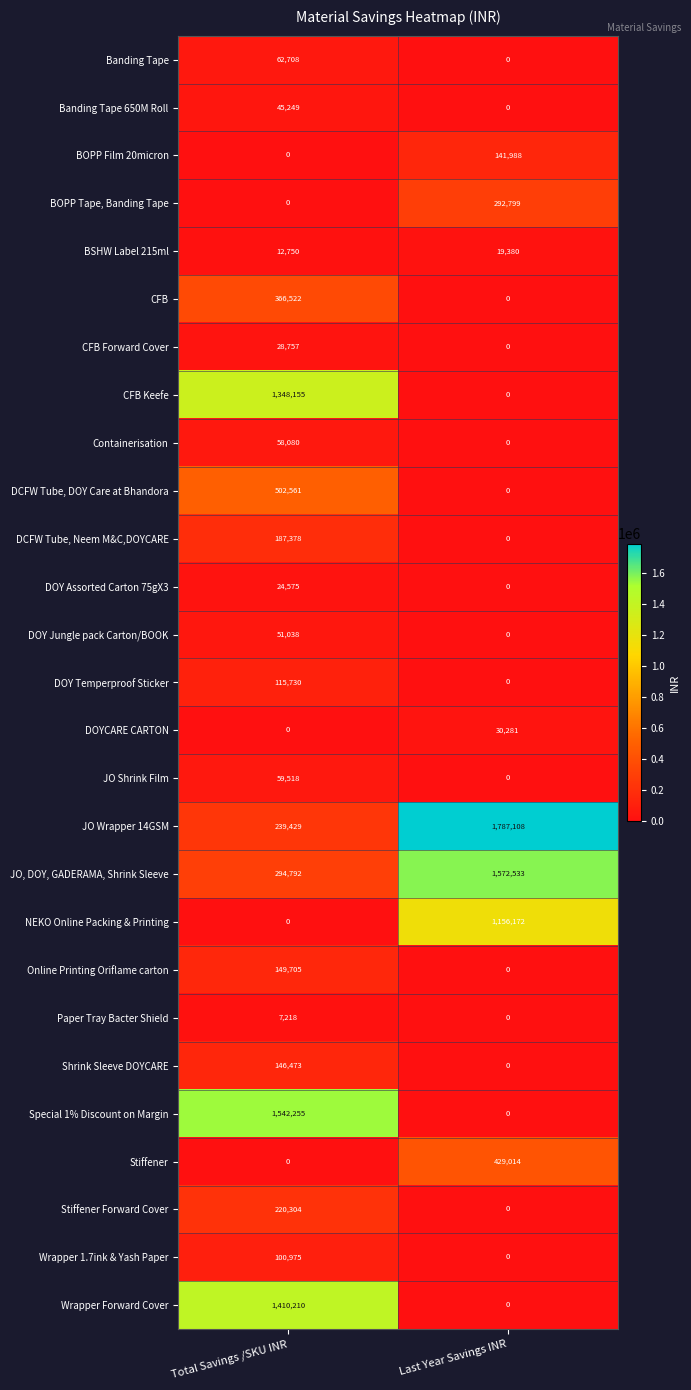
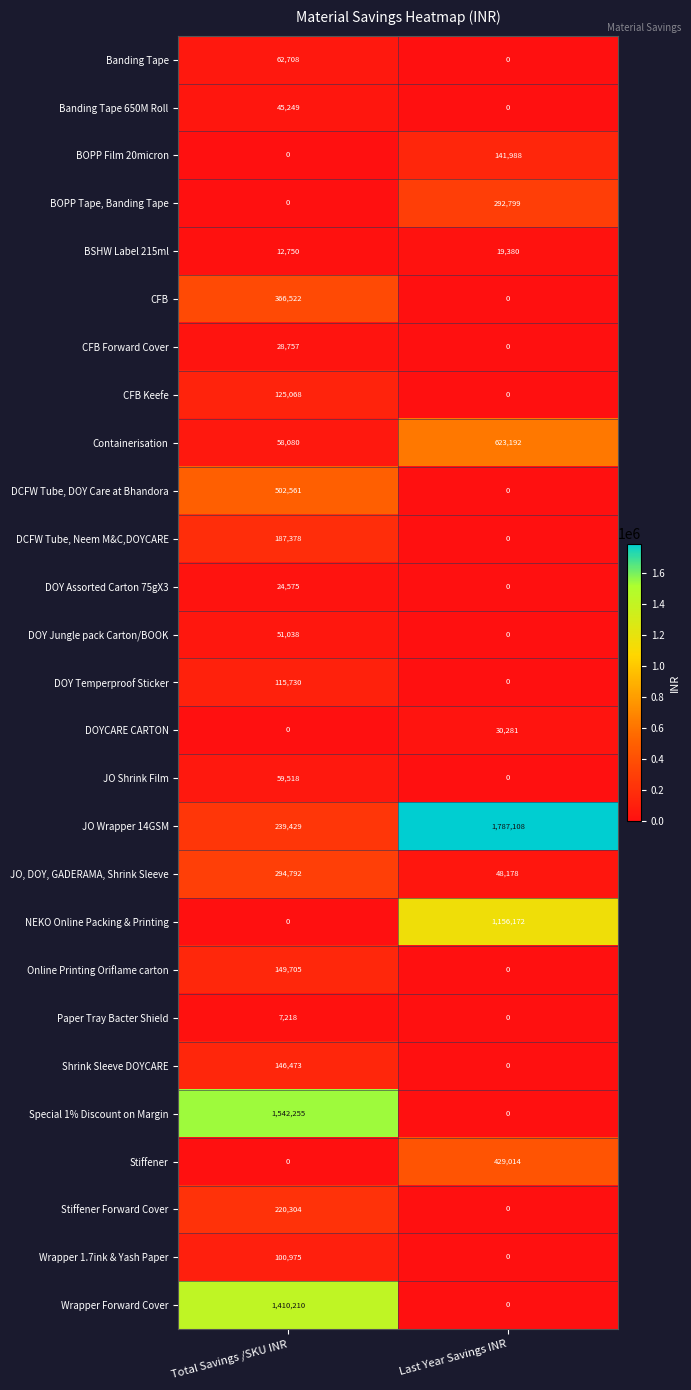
  {
    "Banding Tape": {
      "Total Savings /SKU INR": "62,708",
      "Last Year Savings INR": "0"
    },
    "Banding Tape 650M Roll": {
      "Total Savings /SKU INR": "45,249",
      "Last Year Savings INR": "0"
    },
    "BOPP Film 20micron": {
      "Total Savings /SKU INR": "0",
      "Last Year Savings INR": "141,988"
    },
    "BOPP Tape, Banding Tape": {
      "Total Savings /SKU INR": "0",
      "Last Year Savings INR": "292,799"
    },
    "BSHW Label 215ml": {
      "Total Savings /SKU INR": "12,750",
      "Last Year Savings INR": "19,380"
    },
    "CFB": {
      "Total Savings /SKU INR": "366,522",
      "Last Year Savings INR": "0"
    },
    "CFB Forward Cover": {
      "Total Savings /SKU INR": "28,757",
      "Last Year Savings INR": "0"
    },
    "CFB Keefe": {
-     "Total Savings /SKU INR": "1,348,155",
+     "Total Savings /SKU INR": "125,068",
      "Last Year Savings INR": "0"
    },
    "Containerisation": {
      "Total Savings /SKU INR": "58,080",
-     "Last Year Savings INR": "0"
+     "Last Year Savings INR": "623,192"
    },
    "DCFW Tube, DOY Care at Bhandora": {
      "Total Savings /SKU INR": "502,561",
      "Last Year Savings INR": "0"
    },
    "DCFW Tube, Neem M&C,DOYCARE": {
      "Total Savings /SKU INR": "187,378",
      "Last Year Savings INR": "0"
    },
    "DOY Assorted Carton 75gX3": {
      "Total Savings /SKU INR": "24,575",
      "Last Year Savings INR": "0"
    },
    "DOY Jungle pack Carton/BOOK": {
      "Total Savings /SKU INR": "51,038",
      "Last Year Savings INR": "0"
    },
    "DOY Temperproof Sticker": {
      "Total Savings /SKU INR": "115,730",
      "Last Year Savings INR": "0"
    },
    "DOYCARE CARTON": {
      "Total Savings /SKU INR": "0",
      "Last Year Savings INR": "30,281"
    },
    "JO Shrink Film": {
      "Total Savings /SKU INR": "59,518",
      "Last Year Savings INR": "0"
    },
    "JO Wrapper 14GSM": {
      "Total Savings /SKU INR": "239,429",
      "Last Year Savings INR": "1,787,108"
    },
    "JO, DOY, GADERAMA, Shrink Sleeve": {
      "Total Savings /SKU INR": "294,792",
-     "Last Year Savings INR": "1,572,533"
+     "Last Year Savings INR": "48,178"
    },
    "NEKO Online Packing & Printing": {
      "Total Savings /SKU INR": "0",
      "Last Year Savings INR": "1,156,172"
    },
    "Online Printing Oriflame carton": {
      "Total Savings /SKU INR": "149,705",
      "Last Year Savings INR": "0"
    },
    "Paper Tray Bacter Shield": {
      "Total Savings /SKU INR": "7,218",
      "Last Year Savings INR": "0"
    },
    "Shrink Sleeve DOYCARE": {
      "Total Savings /SKU INR": "146,473",
      "Last Year Savings INR": "0"
    },
    "Special 1% Discount on Margin": {
      "Total Savings /SKU INR": "1,542,255",
      "Last Year Savings INR": "0"
    },
    "Stiffener": {
      "Total Savings /SKU INR": "0",
      "Last Year Savings INR": "429,014"
    },
    "Stiffener Forward Cover": {
      "Total Savings /SKU INR": "220,304",
      "Last Year Savings INR": "0"
    },
    "Wrapper 1.7ink & Yash Paper": {
      "Total Savings /SKU INR": "100,975",
      "Last Year Savings INR": "0"
    },
    "Wrapper Forward Cover": {
      "Total Savings /SKU INR": "1,410,210",
      "Last Year Savings INR": "0"
    }
  }
